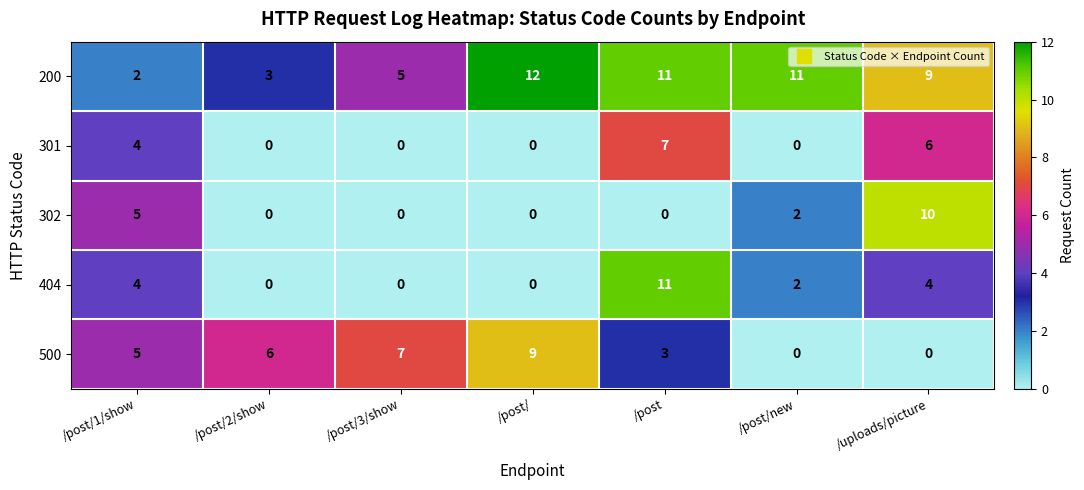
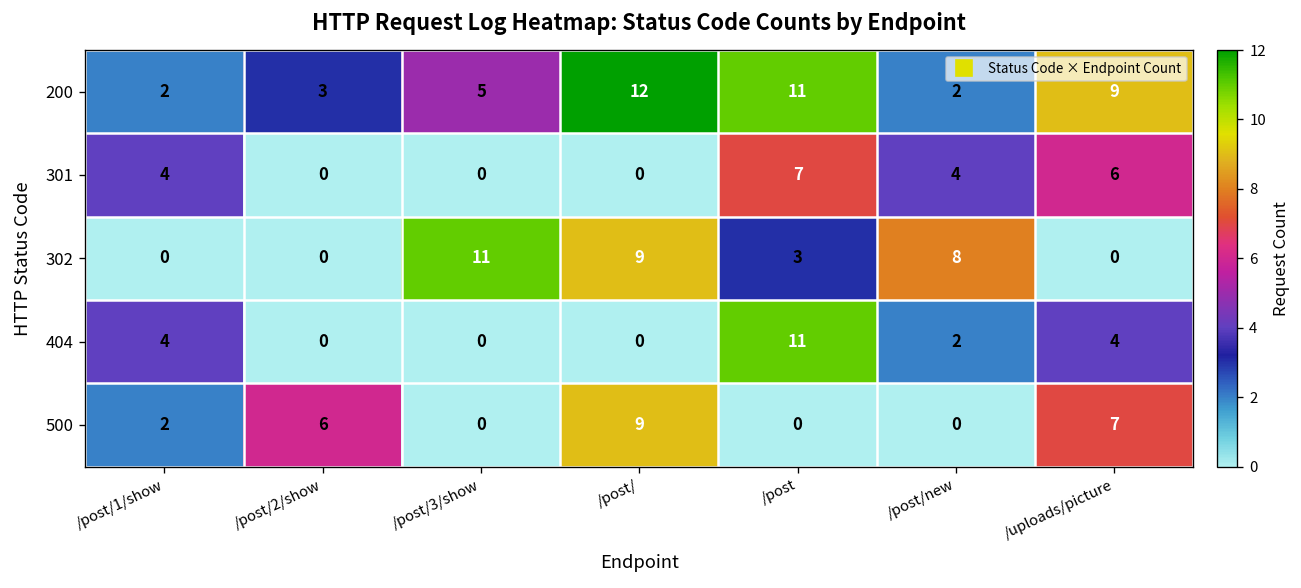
  {
    "200": {
      "/post/1/show": 2,
      "/post/2/show": 3,
      "/post/3/show": 5,
      "/post/": 12,
      "/post": 11,
-     "/post/new": 11,
+     "/post/new": 2,
      "/uploads/picture": 9
    },
    "301": {
      "/post/1/show": 4,
      "/post/2/show": 0,
      "/post/3/show": 0,
      "/post/": 0,
      "/post": 7,
-     "/post/new": 0,
+     "/post/new": 4,
      "/uploads/picture": 6
    },
    "302": {
-     "/post/1/show": 5,
+     "/post/1/show": 0,
      "/post/2/show": 0,
-     "/post/3/show": 0,
-     "/post/": 0,
-     "/post": 0,
-     "/post/new": 2,
-     "/uploads/picture": 10
+     "/post/3/show": 11,
+     "/post/": 9,
+     "/post": 3,
+     "/post/new": 8,
+     "/uploads/picture": 0
    },
    "404": {
      "/post/1/show": 4,
      "/post/2/show": 0,
      "/post/3/show": 0,
      "/post/": 0,
      "/post": 11,
      "/post/new": 2,
      "/uploads/picture": 4
    },
    "500": {
-     "/post/1/show": 5,
+     "/post/1/show": 2,
      "/post/2/show": 6,
-     "/post/3/show": 7,
+     "/post/3/show": 0,
      "/post/": 9,
-     "/post": 3,
+     "/post": 0,
      "/post/new": 0,
-     "/uploads/picture": 0
+     "/uploads/picture": 7
    }
  }
